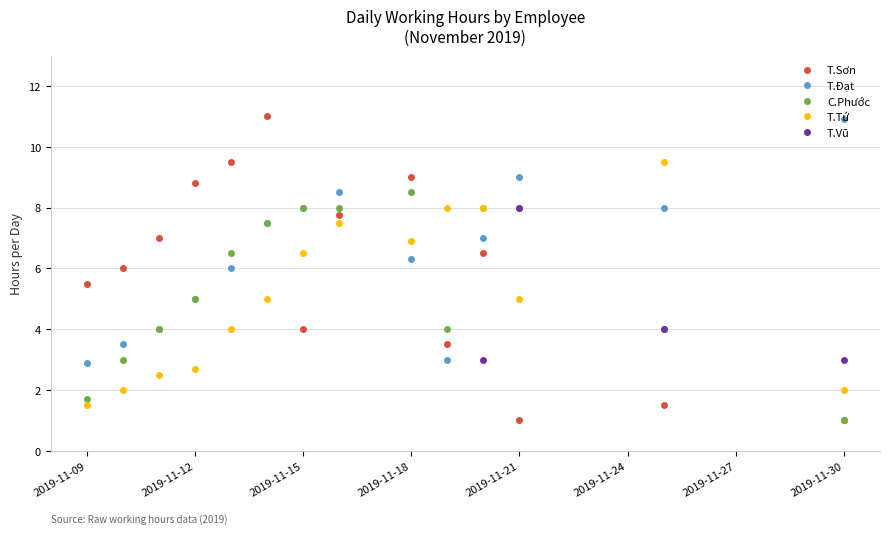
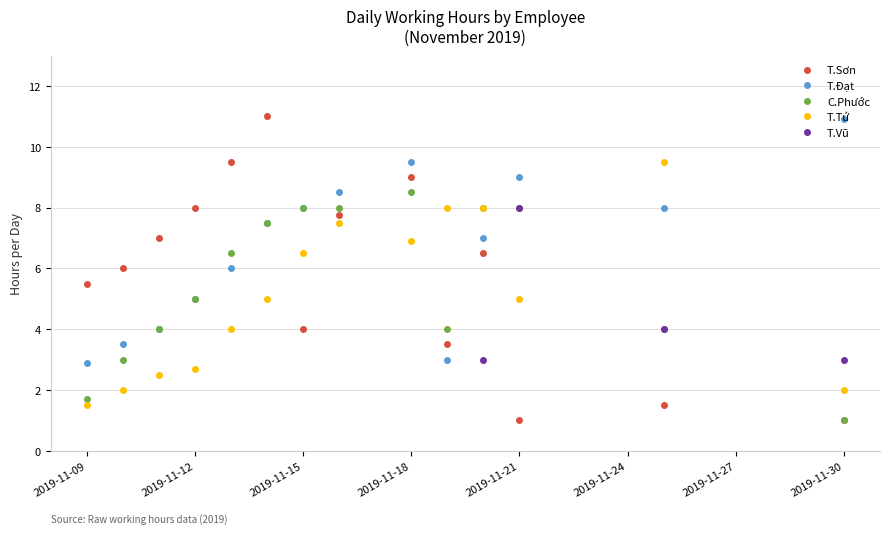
  {
    "T.Sơn": {
      "2019-11-09": 5.5,
-     "2019-11-12": 8.8,
+     "2019-11-12": 8.0,
      "2019-11-15": 4.0,
      "2019-11-18": 9.0,
      "2019-11-21": 1.0
    },
    "T.Đạt": {
      "2019-11-09": 2.9,
-     "2019-11-18": 6.3,
+     "2019-11-18": 9.5,
      "2019-11-21": 9.0,
      "2019-11-30": 10.9
    },
    "C.Phước": {
      "2019-11-09": 1.7,
      "2019-11-18": 8.5
    },
    "T.Tứ": {
      "2019-11-09": 1.5,
      "2019-11-12": 2.7,
      "2019-11-15": 6.5,
      "2019-11-18": 6.9,
      "2019-11-21": 5.0,
      "2019-11-30": 2.0
    },
    "T.Vũ": {
      "2019-11-30": 3.0
    }
  }
